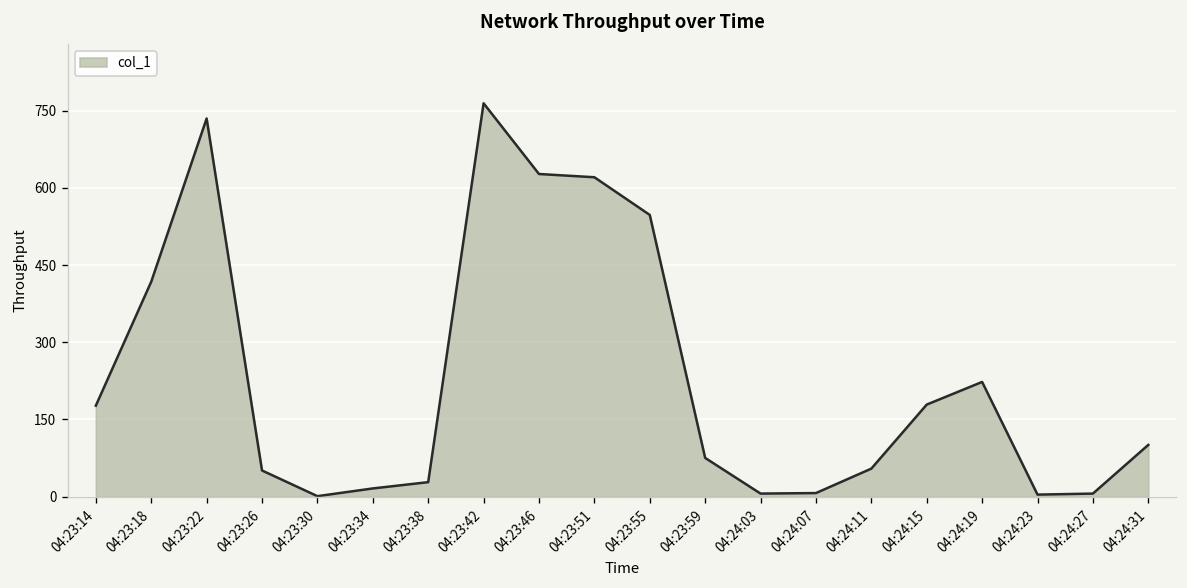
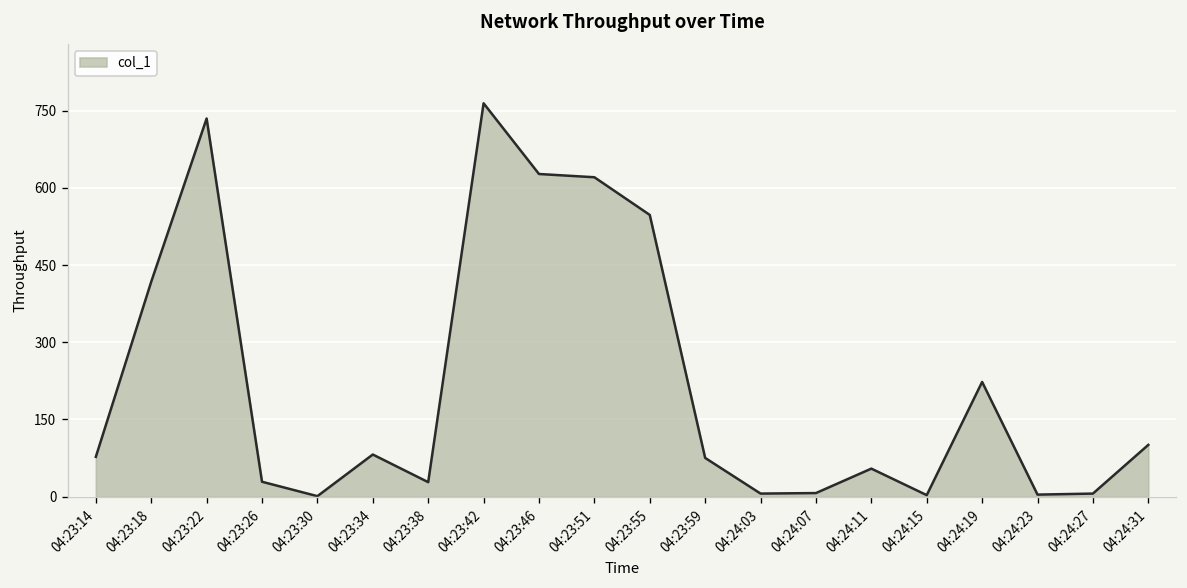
  {
-   "04:23:14": 180,
+   "04:23:14": 80,
    "04:23:18": 420,
    "04:23:22": 730,
-   "04:23:26": 50,
+   "04:23:26": 30,
    "04:23:30": 0,
-   "04:23:34": 20,
+   "04:23:34": 80,
    "04:23:38": 30,
    "04:23:42": 760,
    "04:23:46": 630,
    "04:23:51": 620,
    "04:23:55": 550,
    "04:23:59": 80,
    "04:24:03": 10,
    "04:24:07": 10,
    "04:24:11": 50,
-   "04:24:15": 180,
+   "04:24:15": 0,
    "04:24:19": 220,
    "04:24:23": 0,
    "04:24:27": 10,
    "04:24:31": 100
  }
